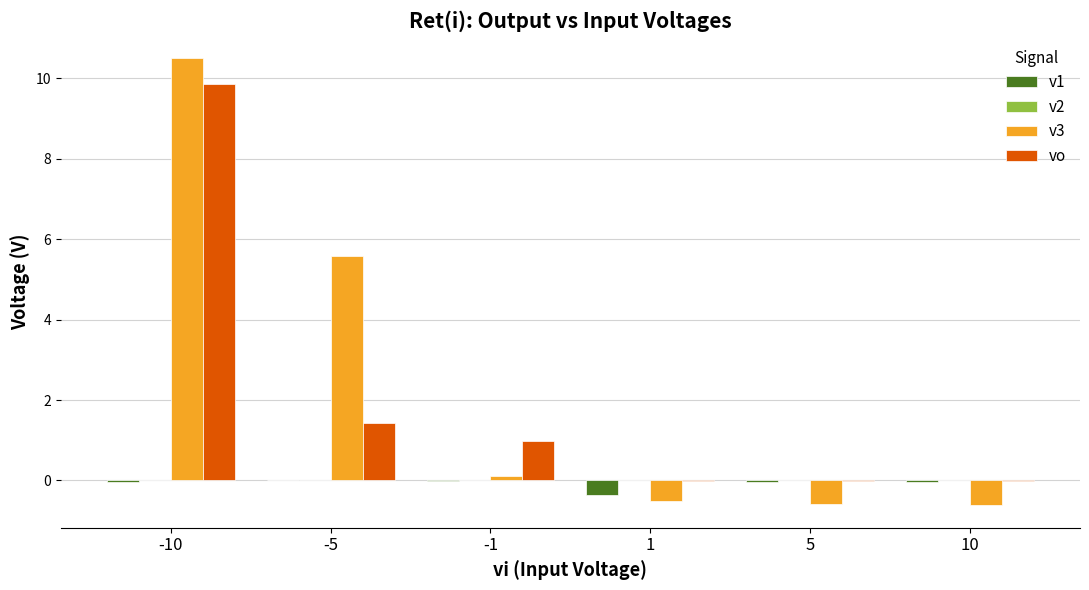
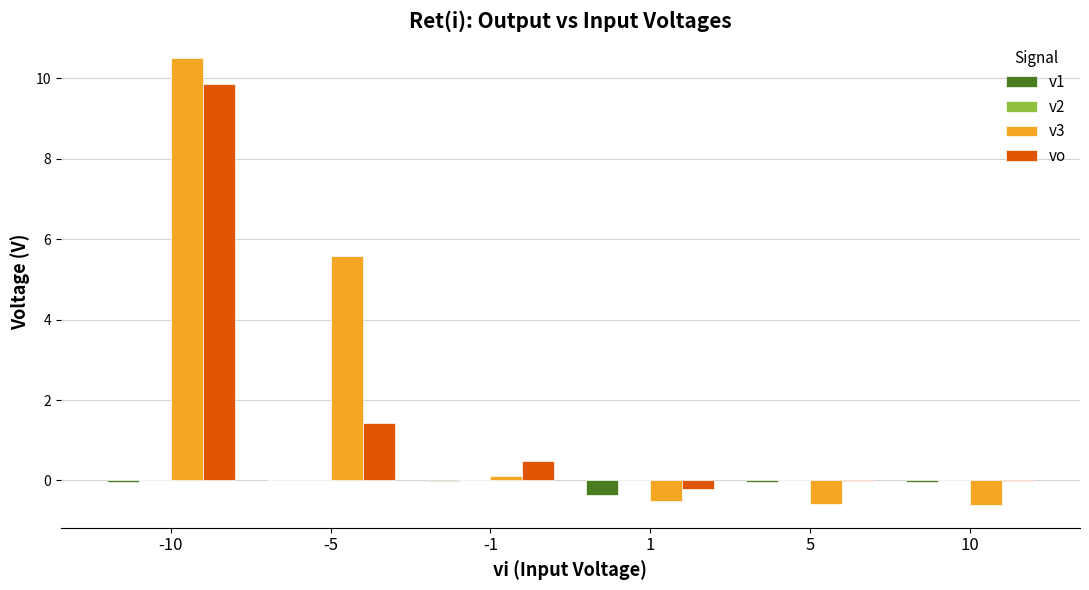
  {
    "v1": {
      "-5": 0.0,
      "1": -0.4
    },
    "v2": {
      "-10": 0.0,
      "-5": 0.0,
      "-1": 0.0,
      "1": 0.0,
      "5": 0.0,
      "10": 0.0
    },
    "v3": {
      "-10": 10.5,
      "-5": 5.6,
      "-1": 0.1,
      "1": -0.5,
      "5": -0.6,
      "10": -0.6
    },
    "vo": {
      "-10": 9.9,
      "-5": 1.4,
-     "-1": 1.0,
-     "1": 0.0
+     "-1": 0.5,
+     "1": -0.2
    }
  }
